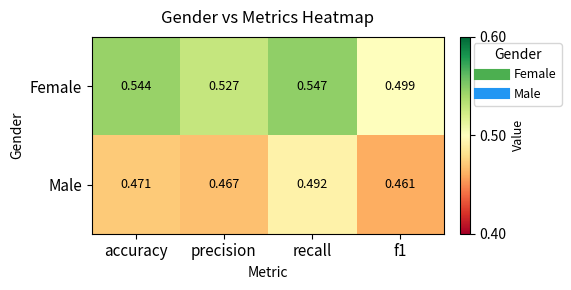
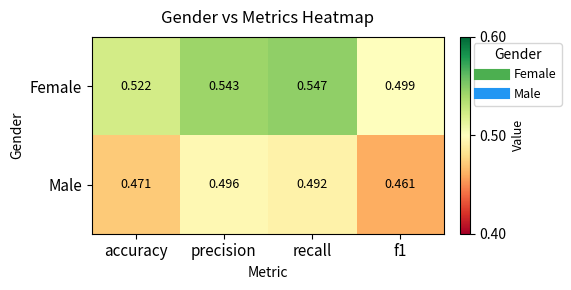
  {
    "Female": {
-     "accuracy": 0.544,
-     "precision": 0.527,
+     "accuracy": 0.522,
+     "precision": 0.543,
      "recall": 0.547,
      "f1": 0.499
    },
    "Male": {
      "accuracy": 0.471,
-     "precision": 0.467,
+     "precision": 0.496,
      "recall": 0.492,
      "f1": 0.461
    }
  }
